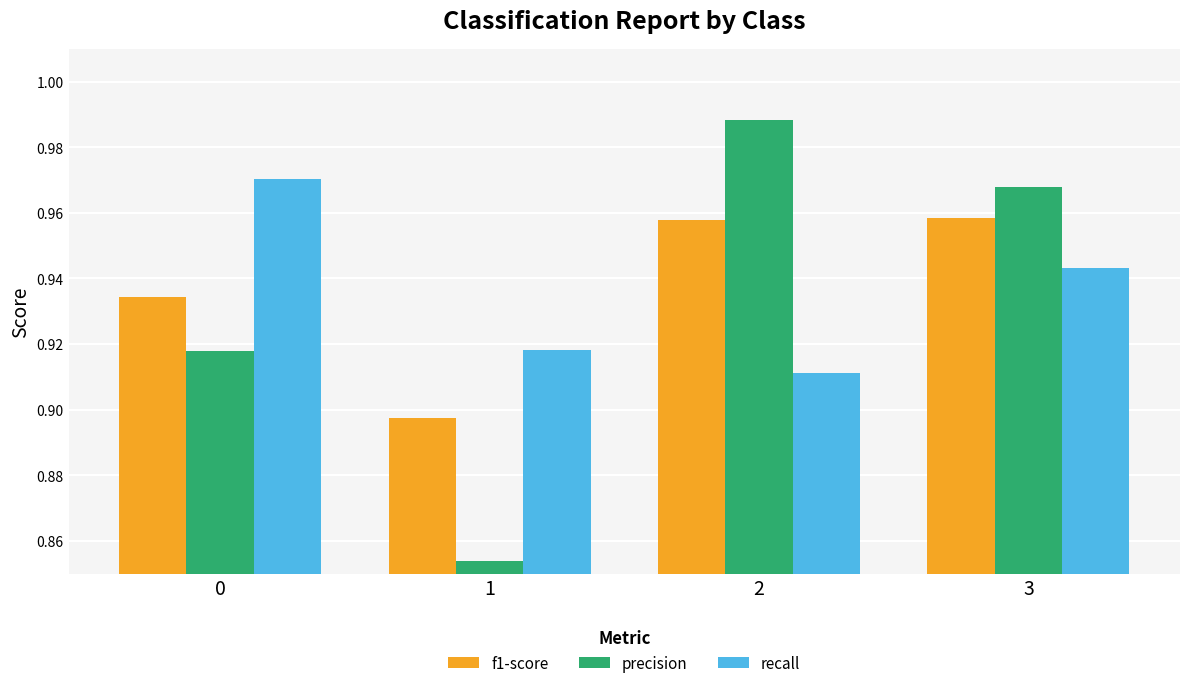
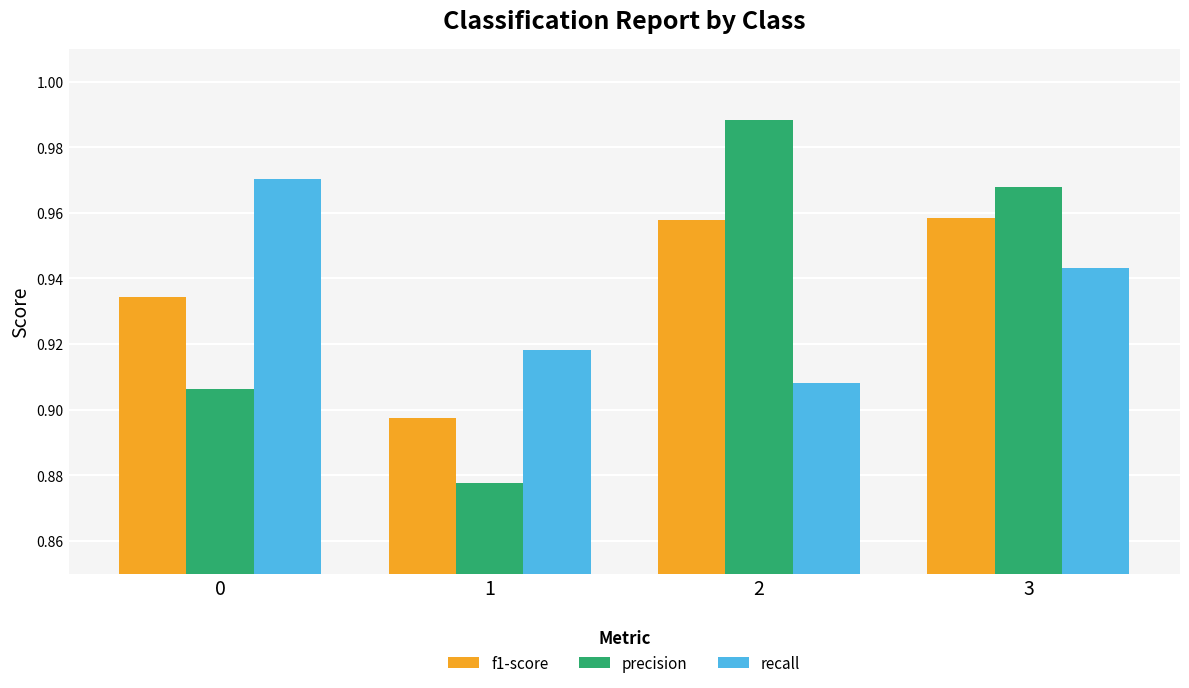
  {
    "f1-score": {
      "0": 0.934,
      "1": 0.897,
      "2": 0.958,
      "3": 0.958
    },
    "precision": {
-     "0": 0.918,
-     "1": 0.854,
+     "0": 0.906,
+     "1": 0.878,
      "2": 0.988,
      "3": 0.968
    },
    "recall": {
      "0": 0.970,
      "1": 0.918,
-     "2": 0.911,
+     "2": 0.908,
      "3": 0.943
    }
  }
